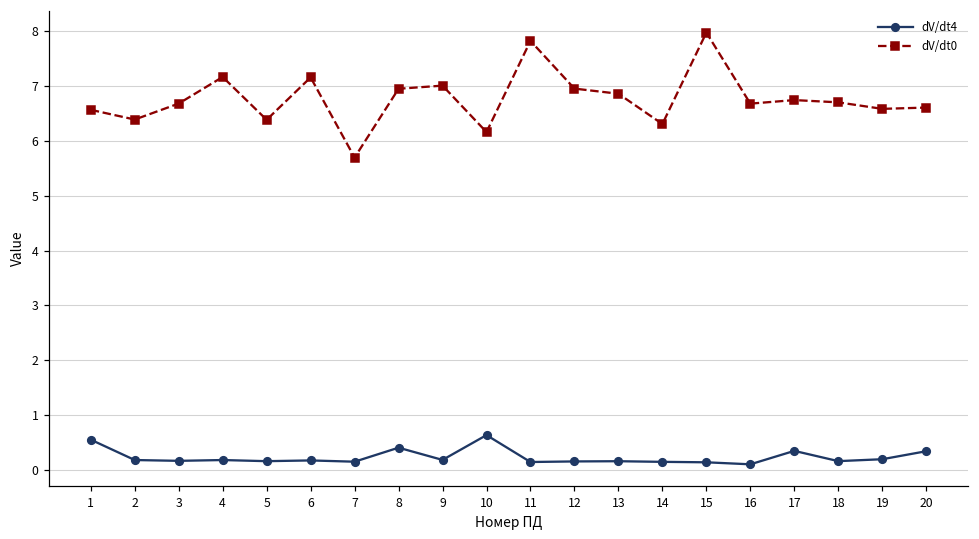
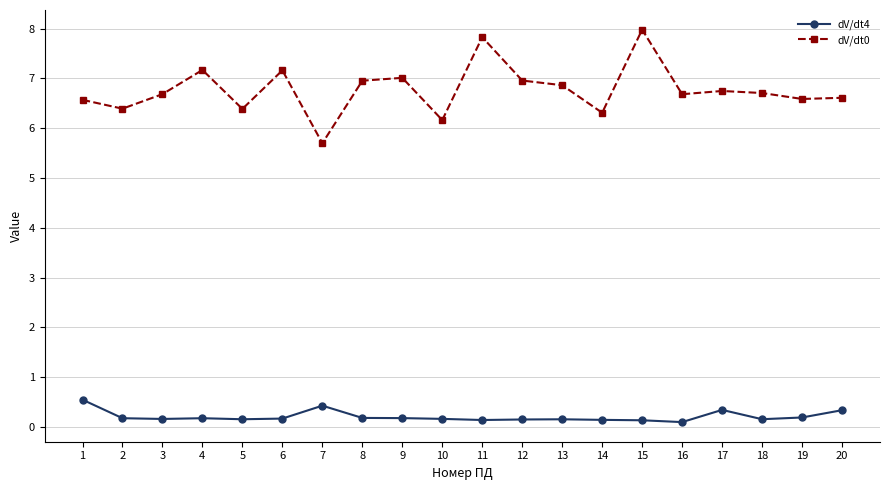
  {
    "dV/dt4": {
      "1": 0.5,
      "2": 0.2,
      "3": 0.2,
      "4": 0.2,
      "5": 0.2,
      "6": 0.2,
-     "7": 0.1,
-     "8": 0.4,
+     "7": 0.4,
+     "8": 0.2,
      "9": 0.2,
-     "10": 0.6,
+     "10": 0.2,
      "11": 0.1,
      "12": 0.2,
      "13": 0.2,
      "14": 0.1,
      "15": 0.1,
      "16": 0.1,
      "17": 0.3,
      "18": 0.2,
      "19": 0.2,
      "20": 0.3
    },
    "dV/dt0": {
      "1": 6.6,
      "2": 6.4,
      "3": 6.7,
      "4": 7.2,
      "5": 6.4,
      "6": 7.2,
      "7": 5.7,
      "8": 7.0,
      "9": 7.0,
      "10": 6.2,
      "11": 7.8,
      "12": 7.0,
      "13": 6.9,
      "14": 6.3,
      "15": 8.0,
      "16": 6.7,
      "17": 6.7,
      "18": 6.7,
      "19": 6.6,
      "20": 6.6
    }
  }
